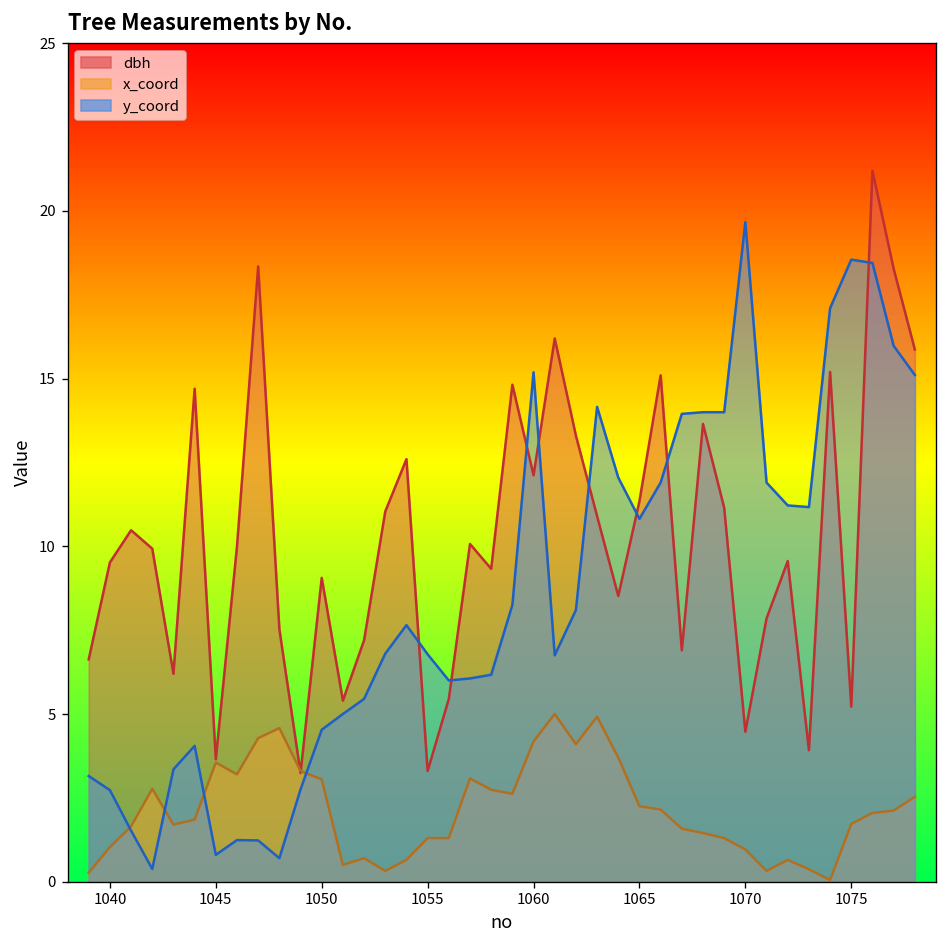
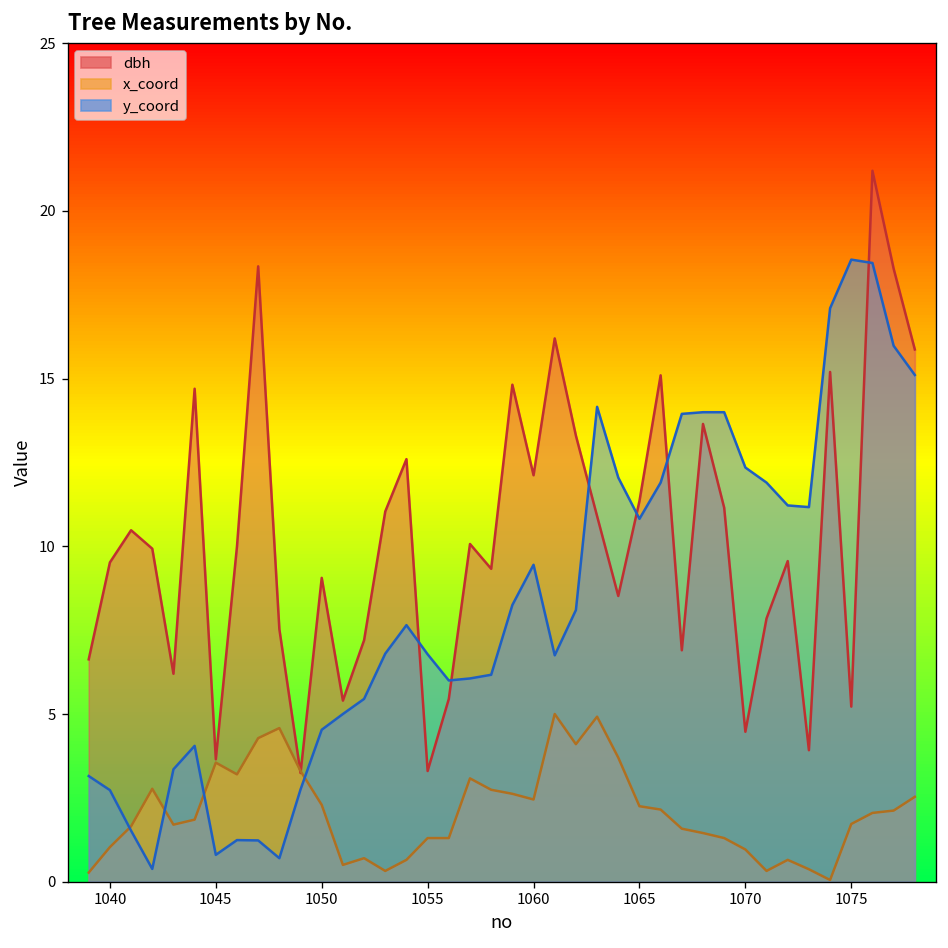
  {
    "dbh": {
      "1040": 9.5,
      "1045": 3.7,
      "1050": 9.1,
      "1055": 3.3,
      "1060": 12.1,
      "1065": 11.4,
      "1070": 4.5,
      "1075": 5.2
    },
    "x_coord": {
      "1040": 1.0,
      "1045": 3.6,
-     "1050": 3.1,
+     "1050": 2.3,
      "1055": 1.3,
-     "1060": 4.2,
+     "1060": 2.5,
      "1065": 2.3,
      "1070": 1.0,
      "1075": 1.7
    },
    "y_coord": {
      "1040": 2.7,
      "1045": 0.8,
      "1050": 4.5,
      "1055": 6.8,
-     "1060": 15.2,
+     "1060": 9.5,
      "1065": 10.8,
-     "1070": 19.7,
+     "1070": 12.4,
      "1075": 18.6
    }
  }
